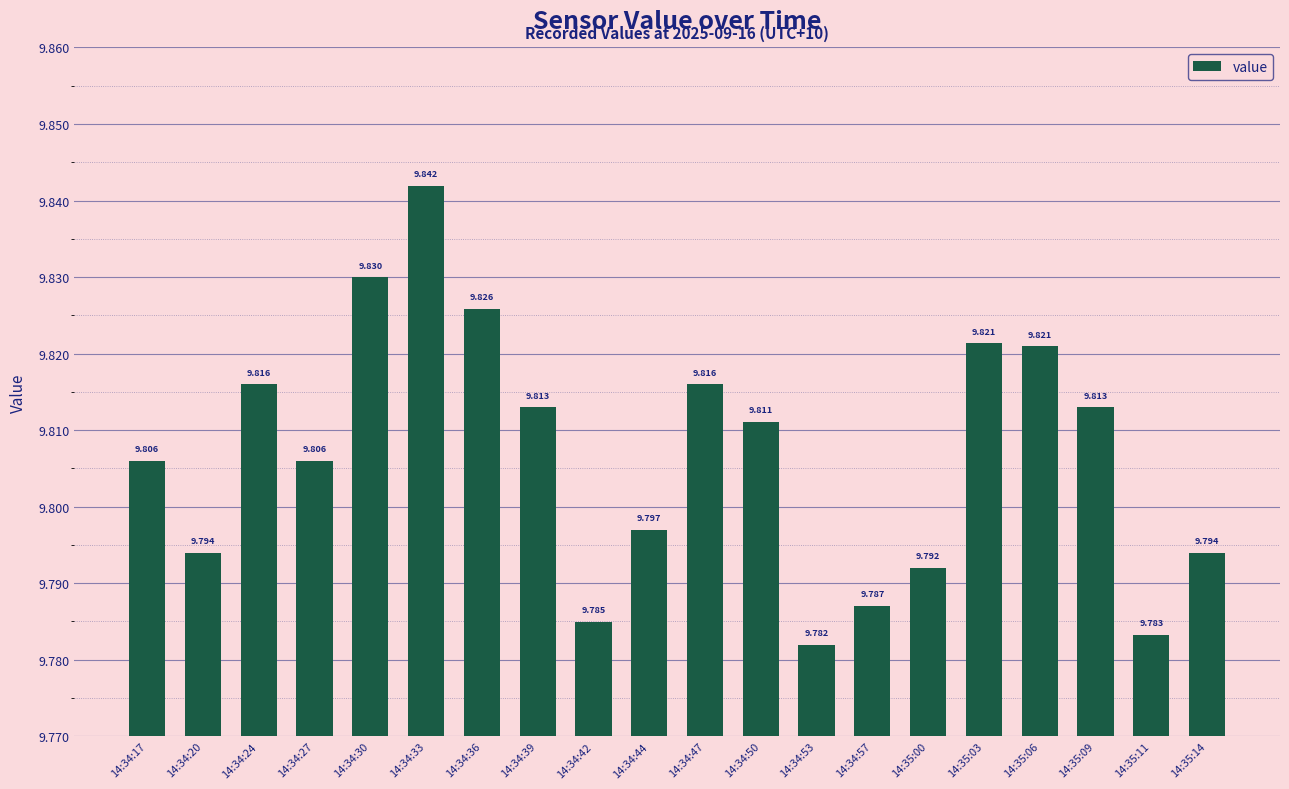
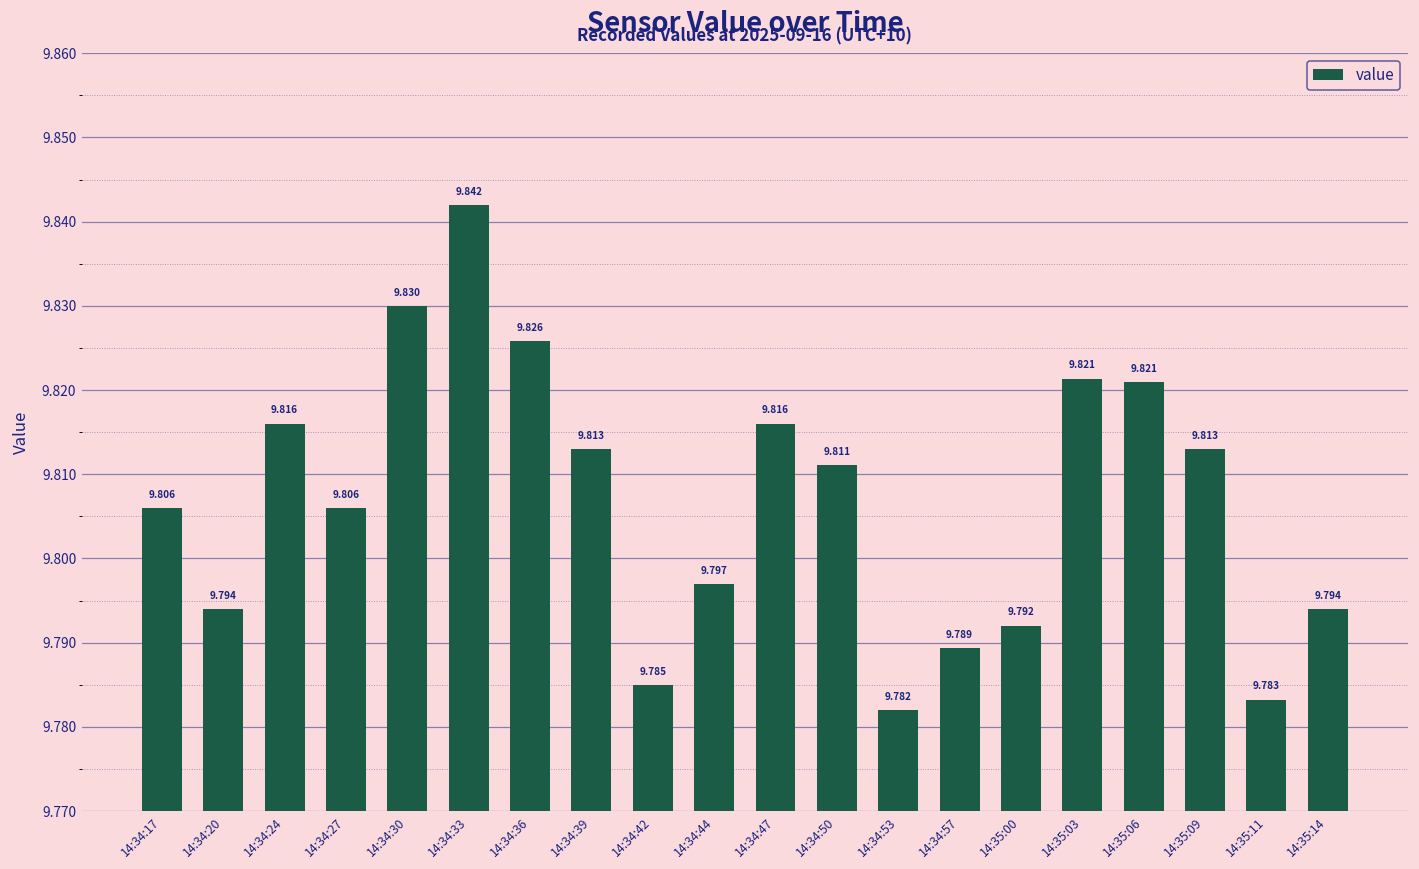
  {
    "14:34:17": 9.806,
    "14:34:20": 9.794,
    "14:34:24": 9.816,
    "14:34:27": 9.806,
    "14:34:30": 9.830,
    "14:34:33": 9.842,
    "14:34:36": 9.826,
    "14:34:39": 9.813,
    "14:34:42": 9.785,
    "14:34:44": 9.797,
    "14:34:47": 9.816,
    "14:34:50": 9.811,
    "14:34:53": 9.782,
-   "14:34:57": 9.787,
+   "14:34:57": 9.789,
    "14:35:00": 9.792,
    "14:35:03": 9.821,
    "14:35:06": 9.821,
    "14:35:09": 9.813,
    "14:35:11": 9.783,
    "14:35:14": 9.794
  }
